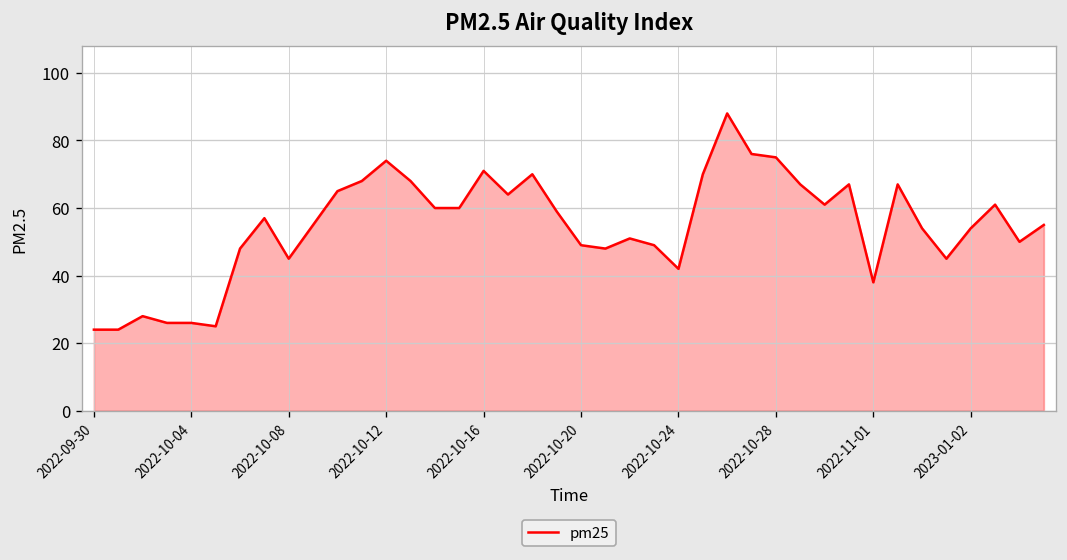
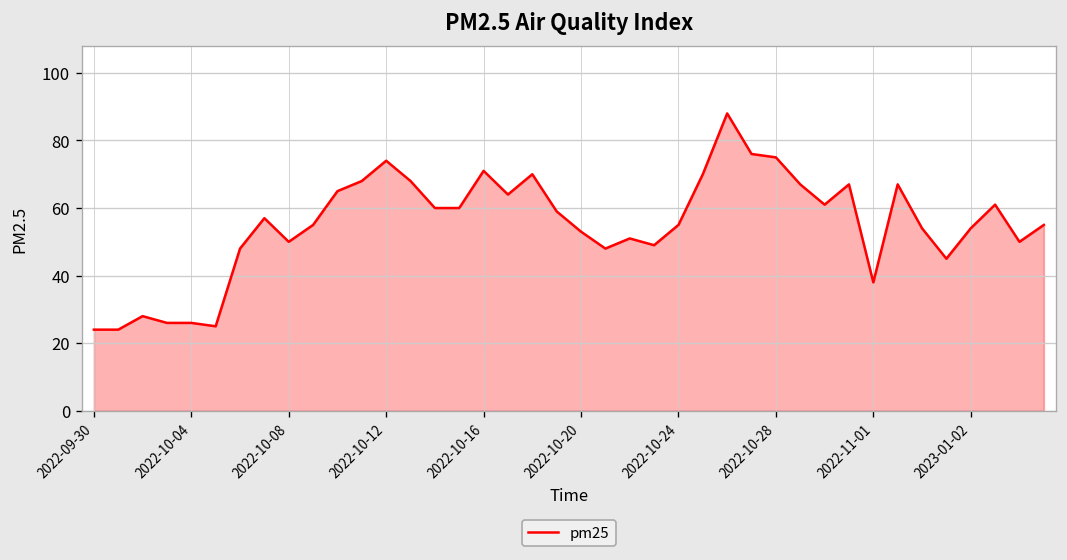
  {
    "2022-09-30": 24,
    "2022-10-04": 26,
-   "2022-10-08": 45,
+   "2022-10-08": 50,
    "2022-10-12": 74,
    "2022-10-16": 71,
-   "2022-10-20": 49,
-   "2022-10-24": 42,
+   "2022-10-20": 53,
+   "2022-10-24": 55,
    "2022-10-28": 75,
    "2022-11-01": 38,
    "2023-01-02": 54
  }
